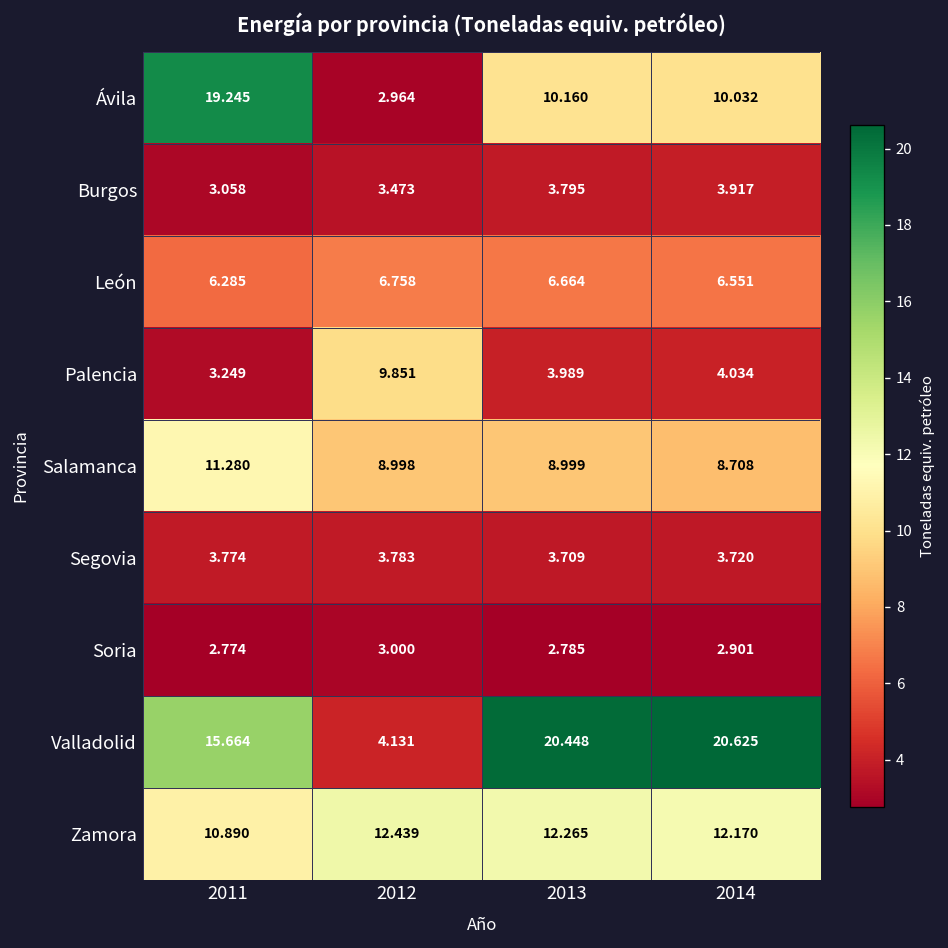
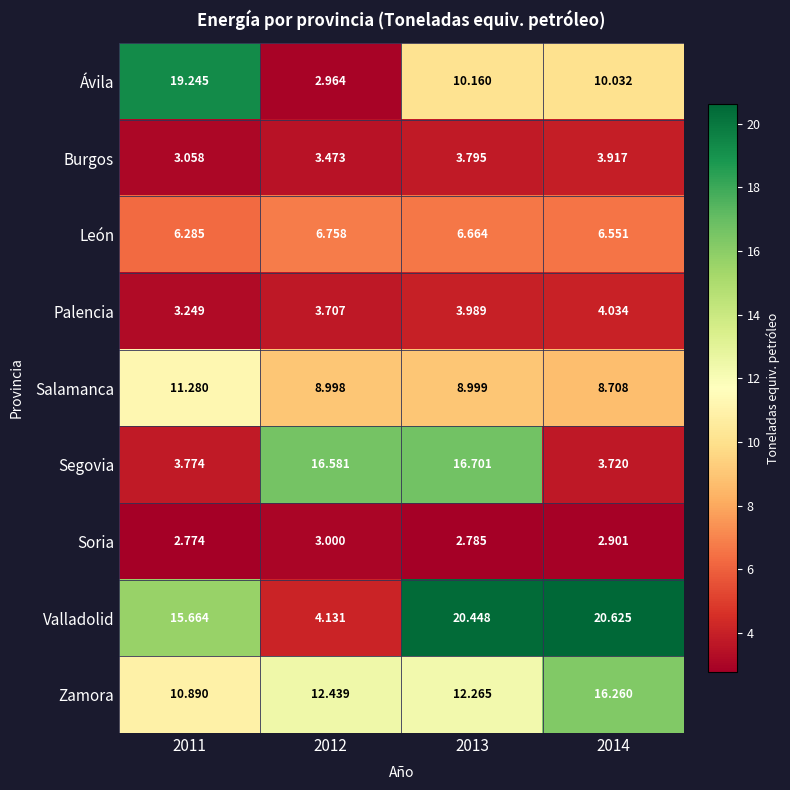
  {
    "Ávila": {
      "2011": 19.245,
      "2012": 2.964,
      "2013": 10.160,
      "2014": 10.032
    },
    "Burgos": {
      "2011": 3.058,
      "2012": 3.473,
      "2013": 3.795,
      "2014": 3.917
    },
    "León": {
      "2011": 6.285,
      "2012": 6.758,
      "2013": 6.664,
      "2014": 6.551
    },
    "Palencia": {
      "2011": 3.249,
-     "2012": 9.851,
+     "2012": 3.707,
      "2013": 3.989,
      "2014": 4.034
    },
    "Salamanca": {
      "2011": 11.280,
      "2012": 8.998,
      "2013": 8.999,
      "2014": 8.708
    },
    "Segovia": {
      "2011": 3.774,
-     "2012": 3.783,
-     "2013": 3.709,
+     "2012": 16.581,
+     "2013": 16.701,
      "2014": 3.720
    },
    "Soria": {
      "2011": 2.774,
      "2012": 3.000,
      "2013": 2.785,
      "2014": 2.901
    },
    "Valladolid": {
      "2011": 15.664,
      "2012": 4.131,
      "2013": 20.448,
      "2014": 20.625
    },
    "Zamora": {
      "2011": 10.890,
      "2012": 12.439,
      "2013": 12.265,
-     "2014": 12.170
+     "2014": 16.260
    }
  }
